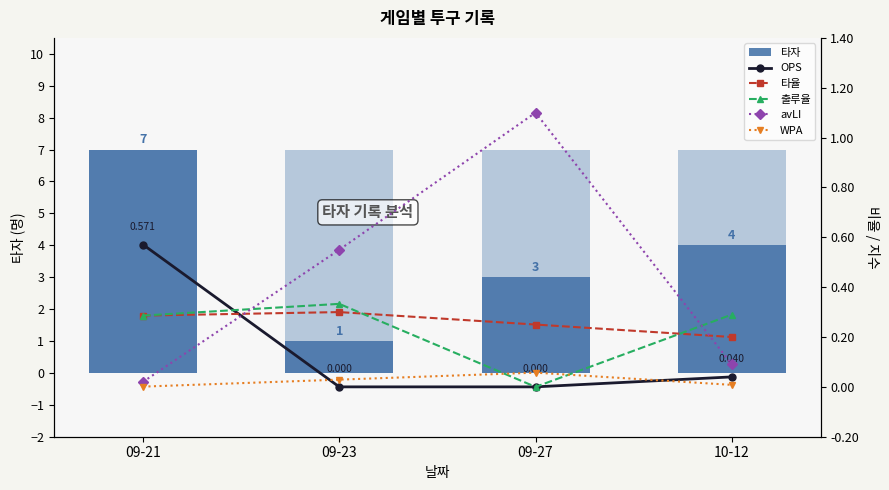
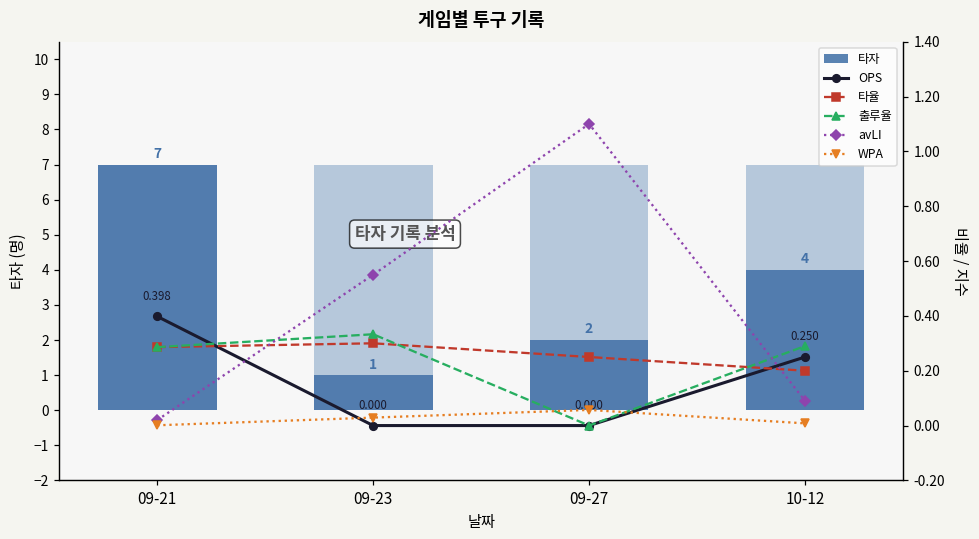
  {
    "타자": {
      "09-21": 7,
-     "09-27": 3
+     "09-27": 2
    },
    "OPS": {
-     "09-21": 0.571,
+     "09-21": 0.398,
      "09-23": 0.000,
-     "10-12": 0.040
+     "10-12": 0.250
    }
  }
